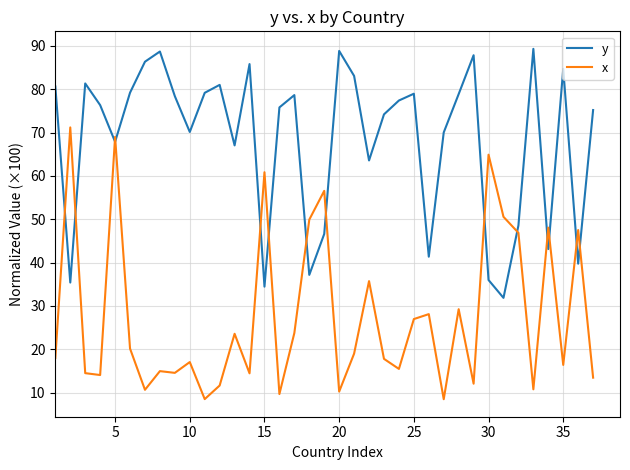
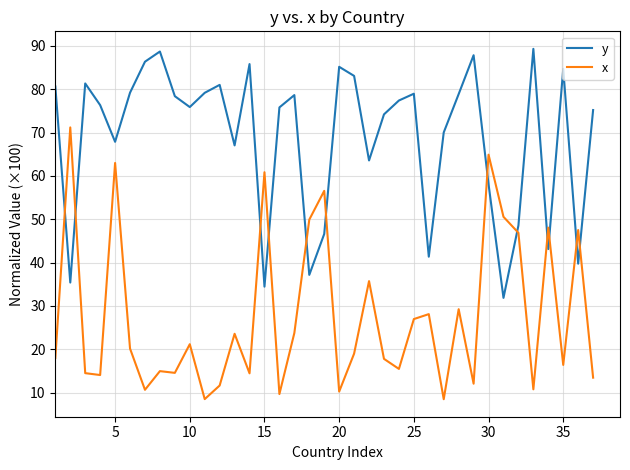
  {
    "y": {
      "5": 68,
-     "10": 70,
+     "10": 76,
      "15": 34,
-     "20": 89,
+     "20": 85,
      "25": 79,
-     "30": 36
+     "30": 58
    },
    "x": {
-     "5": 69,
-     "10": 17,
+     "5": 63,
+     "10": 21,
      "15": 61,
      "20": 10,
      "25": 27,
      "30": 65,
      "35": 16
    }
  }
